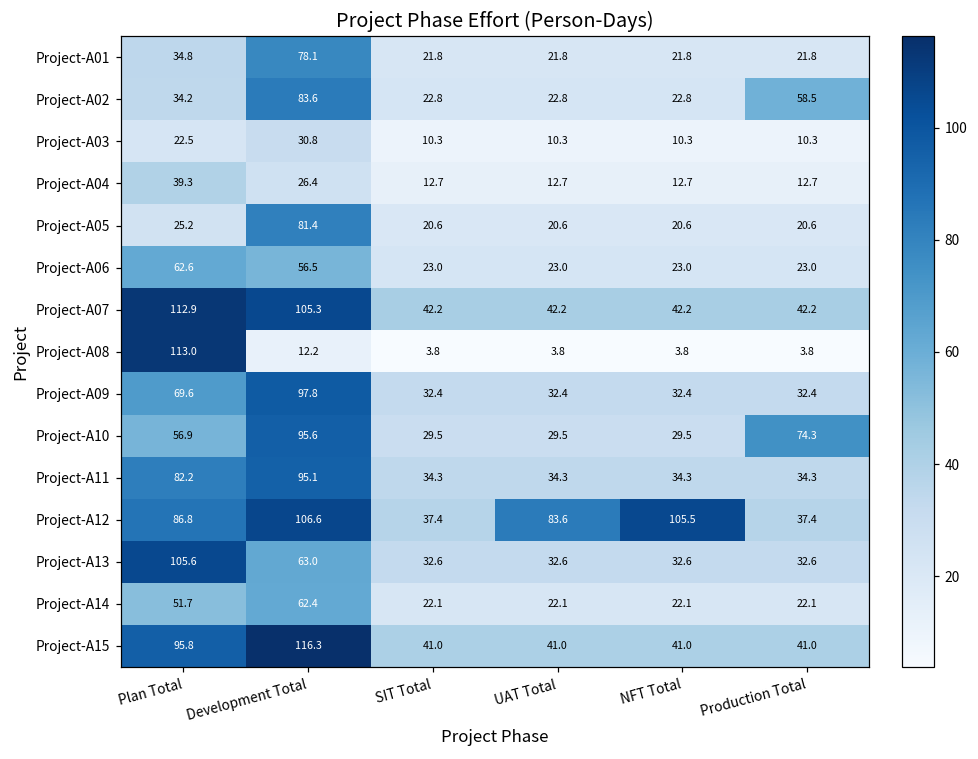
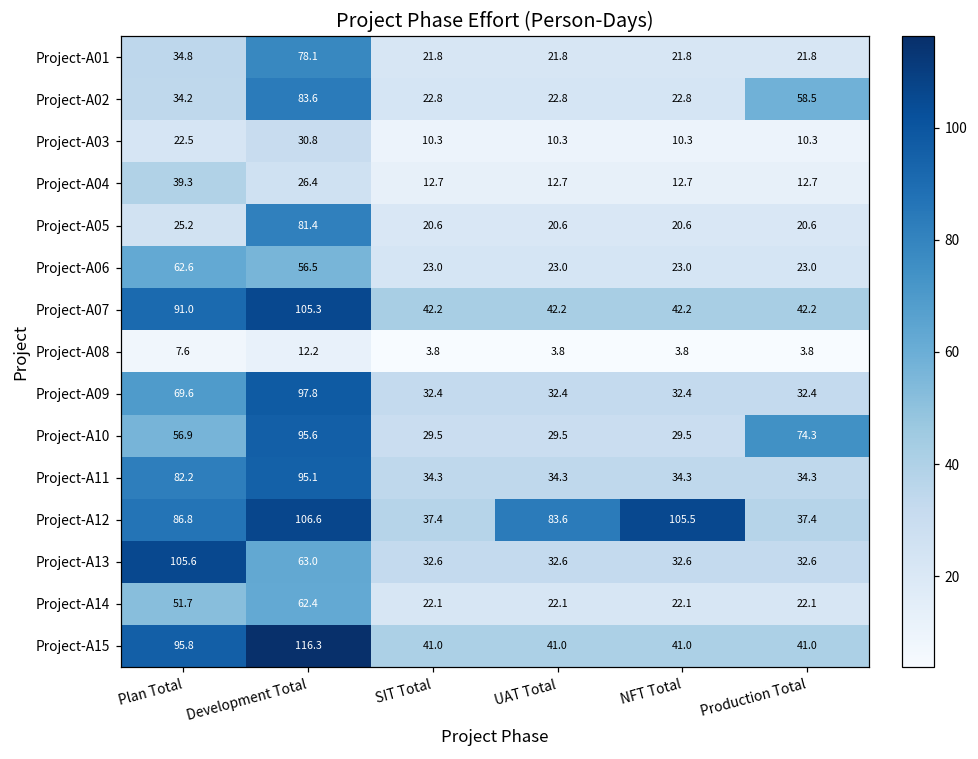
  {
    "Project-A01": {
      "Plan Total": 34.8,
      "Development Total": 78.1,
      "SIT Total": 21.8,
      "UAT Total": 21.8,
      "NFT Total": 21.8,
      "Production Total": 21.8
    },
    "Project-A02": {
      "Plan Total": 34.2,
      "Development Total": 83.6,
      "SIT Total": 22.8,
      "UAT Total": 22.8,
      "NFT Total": 22.8,
      "Production Total": 58.5
    },
    "Project-A03": {
      "Plan Total": 22.5,
      "Development Total": 30.8,
      "SIT Total": 10.3,
      "UAT Total": 10.3,
      "NFT Total": 10.3,
      "Production Total": 10.3
    },
    "Project-A04": {
      "Plan Total": 39.3,
      "Development Total": 26.4,
      "SIT Total": 12.7,
      "UAT Total": 12.7,
      "NFT Total": 12.7,
      "Production Total": 12.7
    },
    "Project-A05": {
      "Plan Total": 25.2,
      "Development Total": 81.4,
      "SIT Total": 20.6,
      "UAT Total": 20.6,
      "NFT Total": 20.6,
      "Production Total": 20.6
    },
    "Project-A06": {
      "Plan Total": 62.6,
      "Development Total": 56.5,
      "SIT Total": 23.0,
      "UAT Total": 23.0,
      "NFT Total": 23.0,
      "Production Total": 23.0
    },
    "Project-A07": {
-     "Plan Total": 112.9,
+     "Plan Total": 91.0,
      "Development Total": 105.3,
      "SIT Total": 42.2,
      "UAT Total": 42.2,
      "NFT Total": 42.2,
      "Production Total": 42.2
    },
    "Project-A08": {
-     "Plan Total": 113.0,
+     "Plan Total": 7.6,
      "Development Total": 12.2,
      "SIT Total": 3.8,
      "UAT Total": 3.8,
      "NFT Total": 3.8,
      "Production Total": 3.8
    },
    "Project-A09": {
      "Plan Total": 69.6,
      "Development Total": 97.8,
      "SIT Total": 32.4,
      "UAT Total": 32.4,
      "NFT Total": 32.4,
      "Production Total": 32.4
    },
    "Project-A10": {
      "Plan Total": 56.9,
      "Development Total": 95.6,
      "SIT Total": 29.5,
      "UAT Total": 29.5,
      "NFT Total": 29.5,
      "Production Total": 74.3
    },
    "Project-A11": {
      "Plan Total": 82.2,
      "Development Total": 95.1,
      "SIT Total": 34.3,
      "UAT Total": 34.3,
      "NFT Total": 34.3,
      "Production Total": 34.3
    },
    "Project-A12": {
      "Plan Total": 86.8,
      "Development Total": 106.6,
      "SIT Total": 37.4,
      "UAT Total": 83.6,
      "NFT Total": 105.5,
      "Production Total": 37.4
    },
    "Project-A13": {
      "Plan Total": 105.6,
      "Development Total": 63.0,
      "SIT Total": 32.6,
      "UAT Total": 32.6,
      "NFT Total": 32.6,
      "Production Total": 32.6
    },
    "Project-A14": {
      "Plan Total": 51.7,
      "Development Total": 62.4,
      "SIT Total": 22.1,
      "UAT Total": 22.1,
      "NFT Total": 22.1,
      "Production Total": 22.1
    },
    "Project-A15": {
      "Plan Total": 95.8,
      "Development Total": 116.3,
      "SIT Total": 41.0,
      "UAT Total": 41.0,
      "NFT Total": 41.0,
      "Production Total": 41.0
    }
  }
